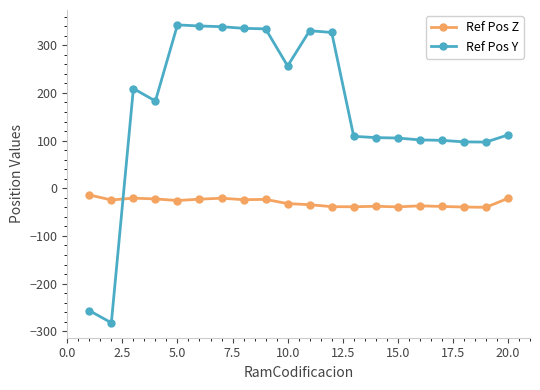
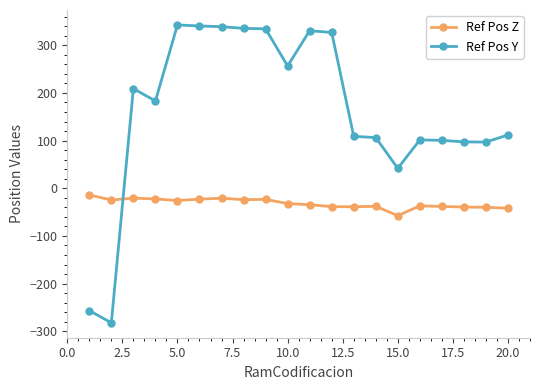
  {
    "Ref Pos Z": {
      "5.0": -30,
      "10.0": -30,
-     "15.0": -40,
-     "20.0": -20
+     "15.0": -60,
+     "20.0": -40
    },
    "Ref Pos Y": {
      "5.0": 340,
      "10.0": 260,
-     "15.0": 110,
+     "15.0": 40,
      "20.0": 110
    }
  }
